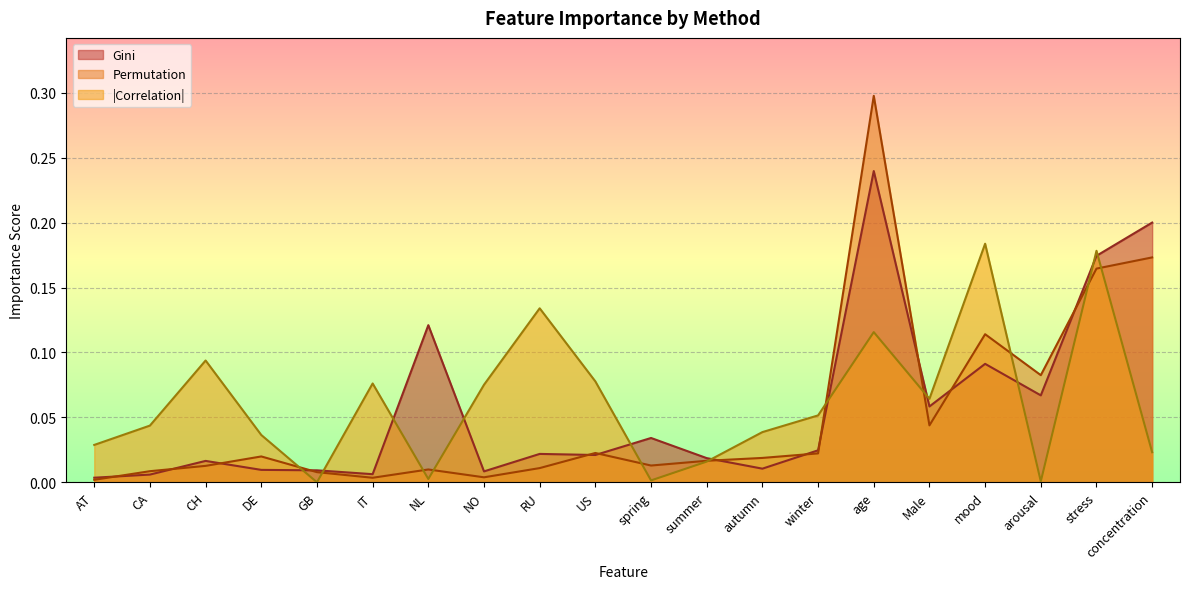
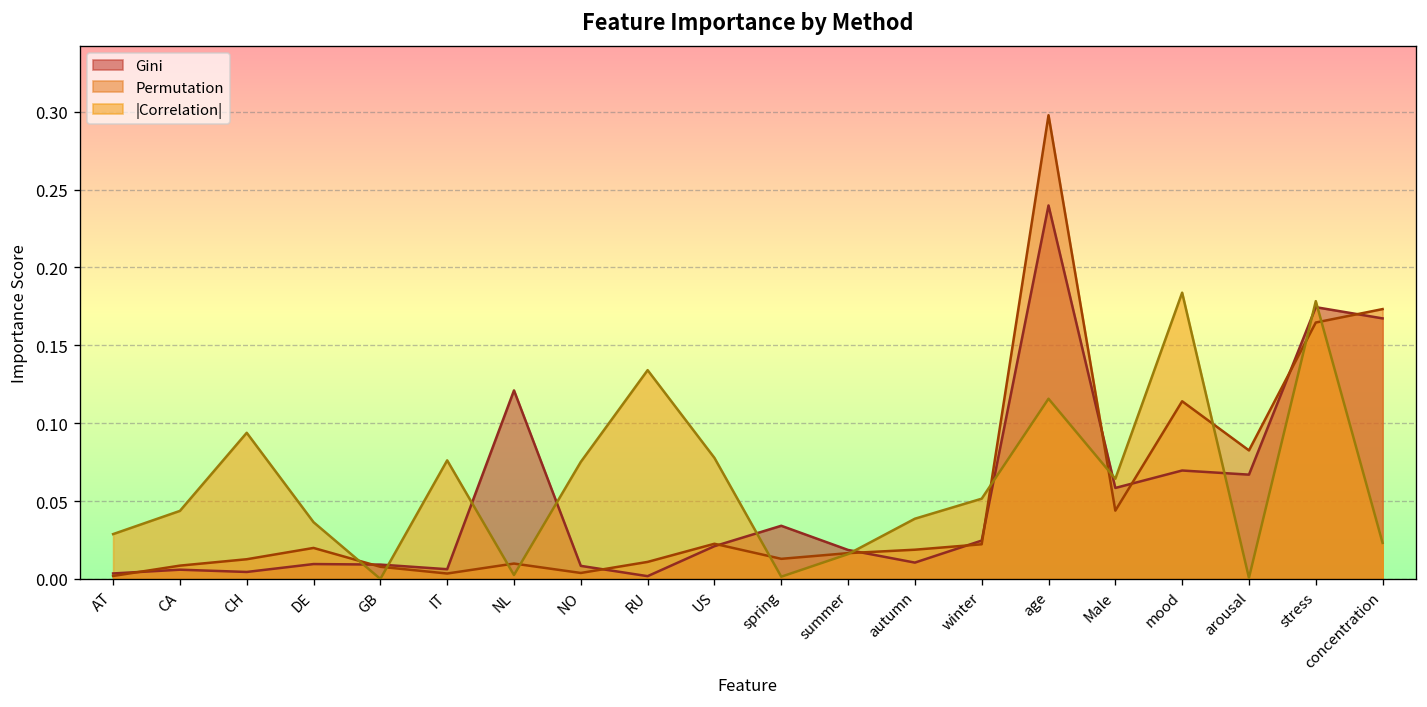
  {
    "Gini": {
      "CA": 0.006,
-     "CH": 0.016,
+     "CH": 0.004,
      "DE": 0.010,
      "IT": 0.006,
      "NL": 0.121,
      "NO": 0.008,
-     "RU": 0.022,
+     "RU": 0.002,
      "spring": 0.034,
      "summer": 0.019,
      "autumn": 0.010,
      "winter": 0.025,
      "age": 0.240,
      "Male": 0.058,
-     "mood": 0.091,
+     "mood": 0.070,
      "arousal": 0.067,
      "stress": 0.174,
-     "concentration": 0.200
+     "concentration": 0.167
    }
  }
